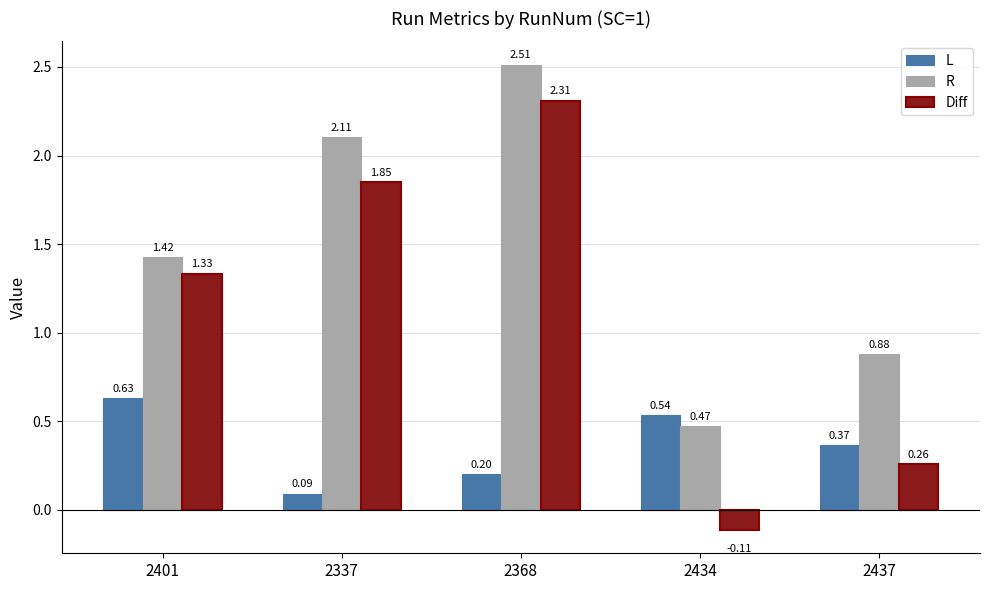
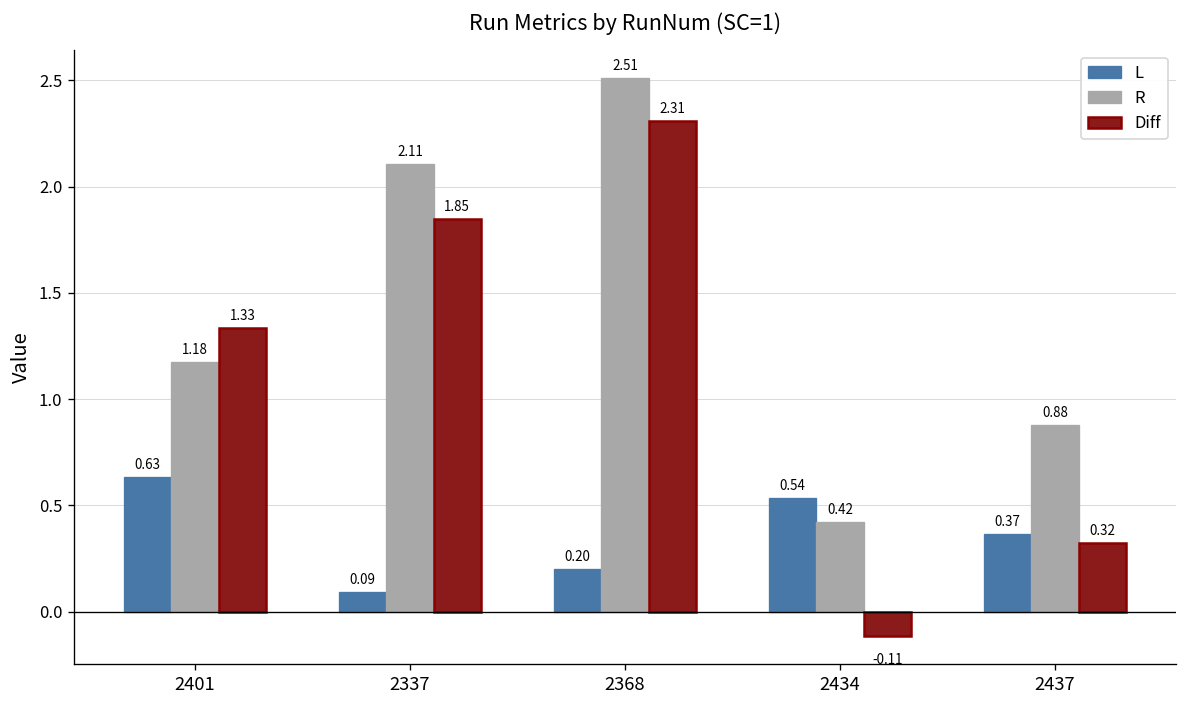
  {
    "L": {
      "2401": 0.63,
      "2337": 0.09,
      "2368": 0.20,
      "2434": 0.54,
      "2437": 0.37
    },
    "R": {
-     "2401": 1.42,
+     "2401": 1.18,
      "2337": 2.11,
      "2368": 2.51,
-     "2434": 0.47,
+     "2434": 0.42,
      "2437": 0.88
    },
    "Diff": {
      "2401": 1.33,
      "2337": 1.85,
      "2368": 2.31,
      "2434": -0.11,
-     "2437": 0.26
+     "2437": 0.32
    }
  }
